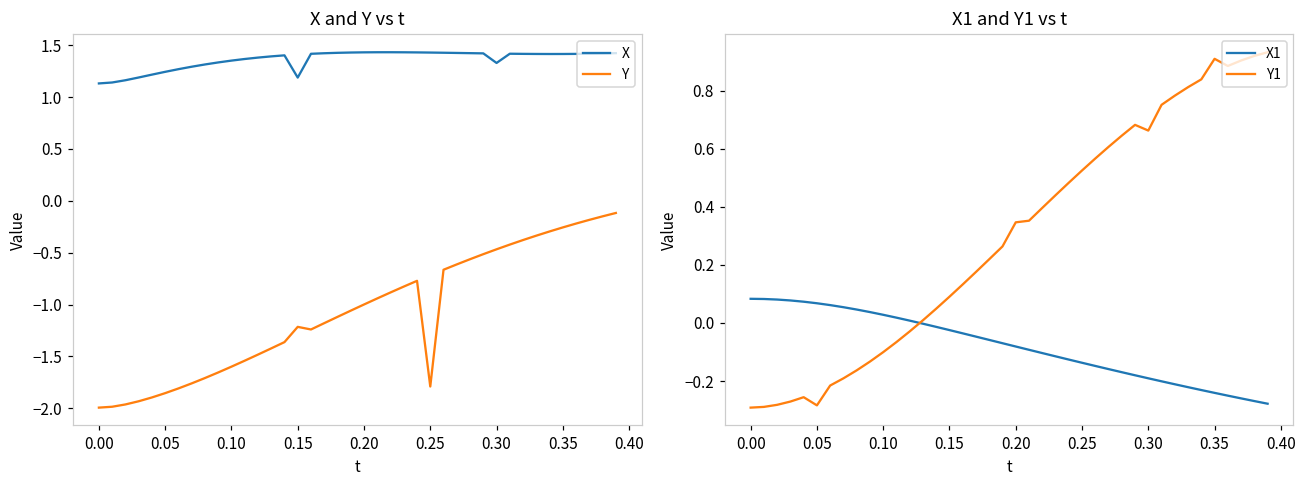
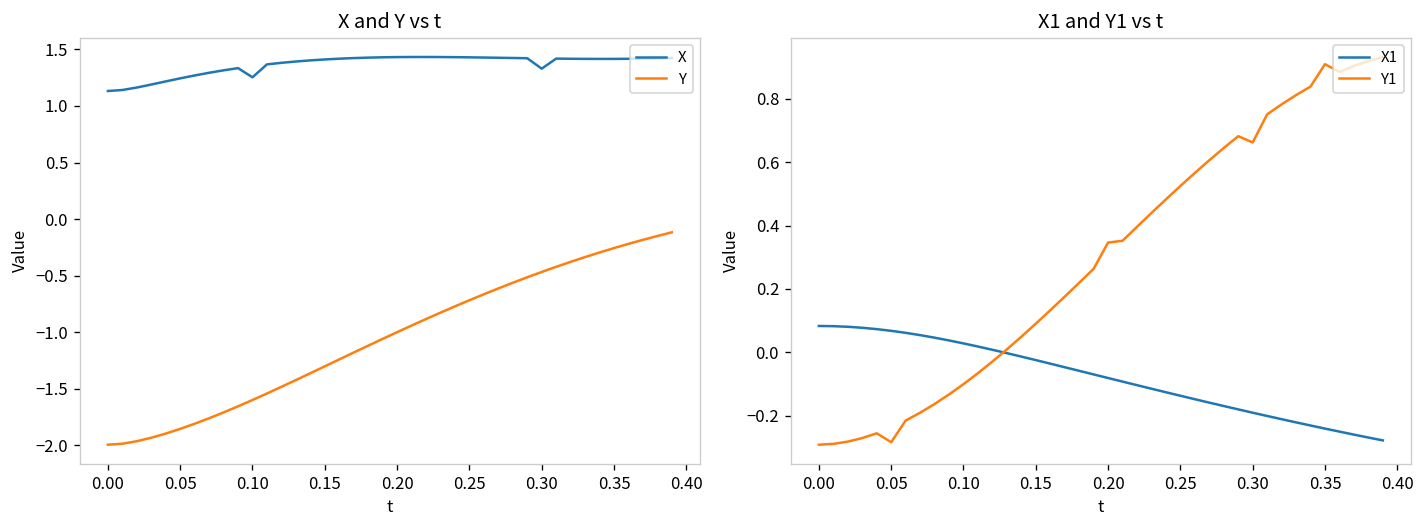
  {
    "X and Y vs t": {
      "X": {
        "0.00": 1.1,
        "0.05": 1.2,
-       "0.10": 1.4,
-       "0.15": 1.2,
+       "0.10": 1.3,
+       "0.15": 1.4,
        "0.20": 1.4,
        "0.25": 1.4,
        "0.30": 1.3,
        "0.35": 1.4
      },
      "Y": {
        "0.00": -2.0,
        "0.05": -1.9,
        "0.10": -1.6,
-       "0.15": -1.2,
+       "0.15": -1.3,
        "0.20": -1.0,
-       "0.25": -1.8,
+       "0.25": -0.7,
        "0.30": -0.5,
        "0.35": -0.3
      }
    },
    "X1 and Y1 vs t": {
      "X1": {
        "0.00": 0.08,
        "0.05": 0.07,
        "0.10": 0.03,
        "0.15": -0.02,
        "0.20": -0.08,
        "0.25": -0.14,
        "0.30": -0.19,
        "0.35": -0.24
      },
      "Y1": {
        "0.00": -0.29,
        "0.05": -0.28,
        "0.10": -0.10,
        "0.15": 0.09,
        "0.20": 0.35,
        "0.25": 0.53,
        "0.30": 0.66,
        "0.35": 0.91
      }
    }
  }
